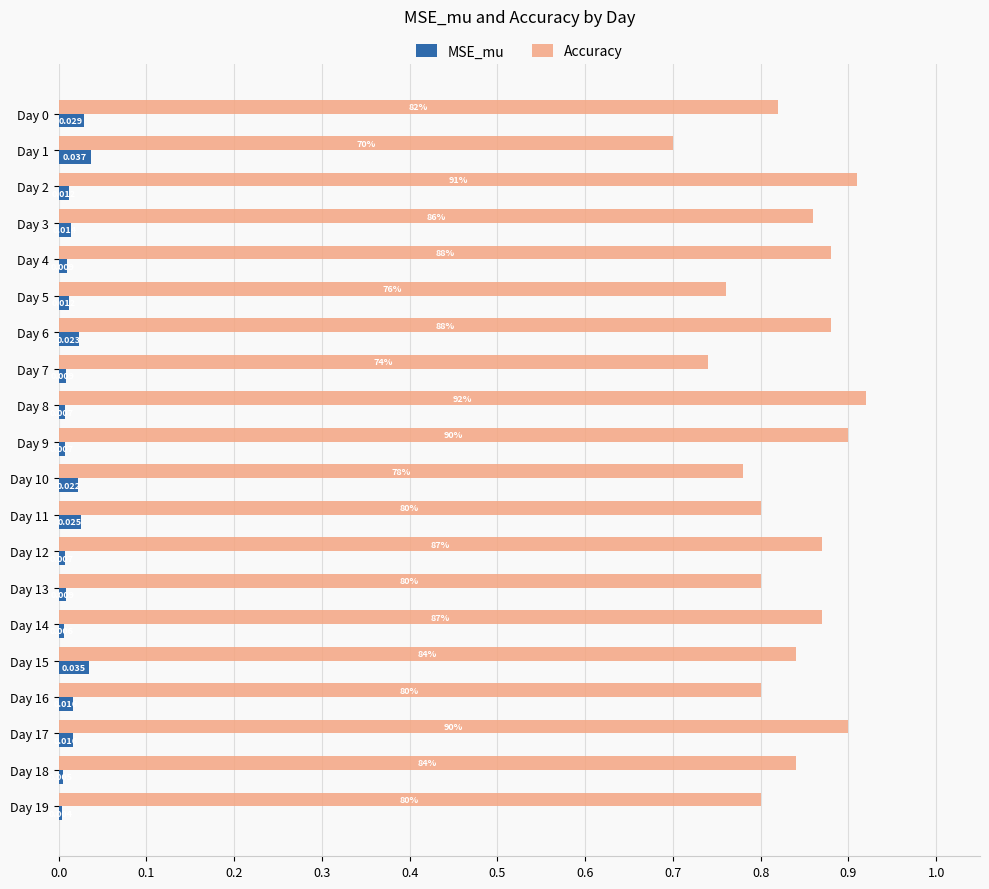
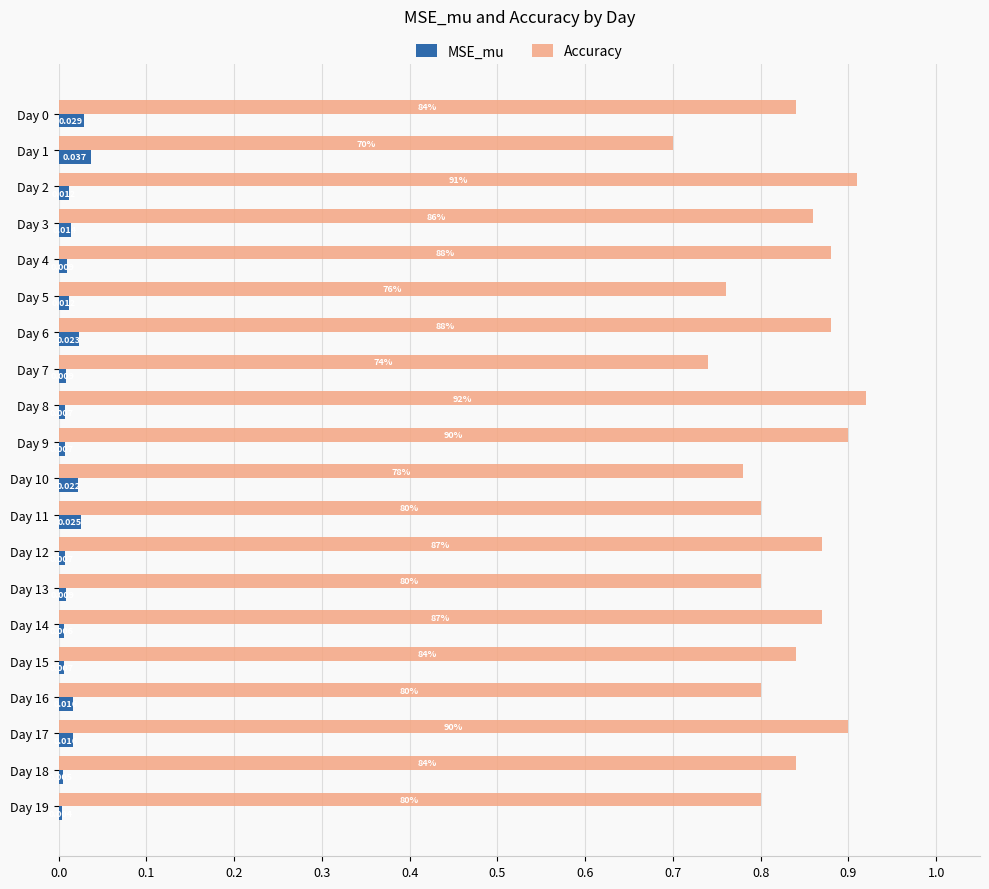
  {
    "MSE_mu": {
      "Day 2": "0.01",
      "Day 3": "0.01",
      "Day 4": "0.01",
      "Day 5": "0.01",
      "Day 7": "0.01",
      "Day 8": "0.01",
      "Day 9": "0.01",
      "Day 12": "0.01",
      "Day 13": "0.01",
      "Day 14": "0.01",
-     "Day 15": "0.04",
+     "Day 15": "0.01",
      "Day 18": "0.00",
      "Day 19": "0.00"
    },
    "Accuracy": {
-     "Day 0": "82%",
+     "Day 0": "84%",
      "Day 1": "70%",
      "Day 2": "91%",
      "Day 3": "86%",
      "Day 4": "88%",
      "Day 5": "76%",
      "Day 6": "88%",
      "Day 7": "74%",
      "Day 8": "92%",
      "Day 9": "90%",
      "Day 10": "78%",
      "Day 11": "80%",
      "Day 12": "87%",
      "Day 13": "80%",
      "Day 14": "87%",
      "Day 15": "84%",
      "Day 16": "80%",
      "Day 17": "90%",
      "Day 18": "84%",
      "Day 19": "80%"
    }
  }
